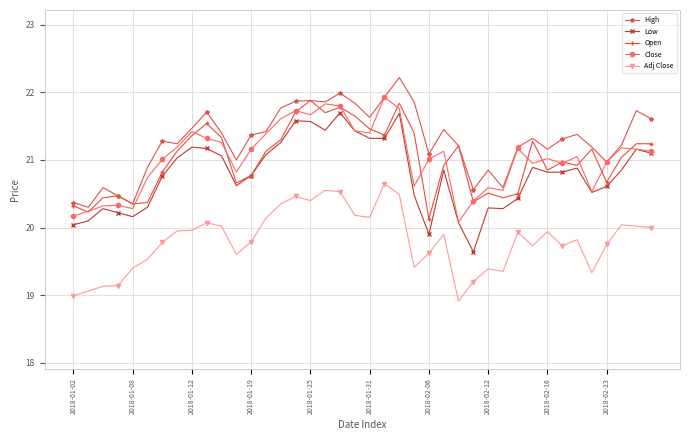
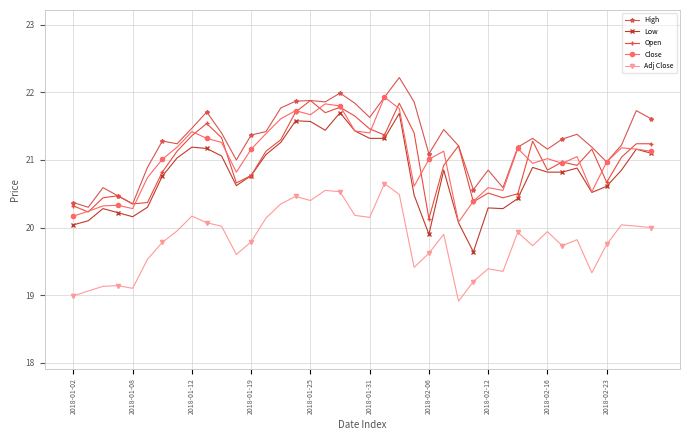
  {
    "Adj Close": {
      "2018-01-02": 19.0,
-     "2018-01-08": 19.4,
-     "2018-01-12": 20.0,
+     "2018-01-08": 19.1,
+     "2018-01-12": 20.2,
      "2018-01-19": 19.8,
      "2018-01-25": 20.4,
      "2018-01-31": 20.2,
      "2018-02-06": 19.6,
      "2018-02-12": 19.4,
      "2018-02-16": 19.9,
      "2018-02-23": 19.8
    }
  }
